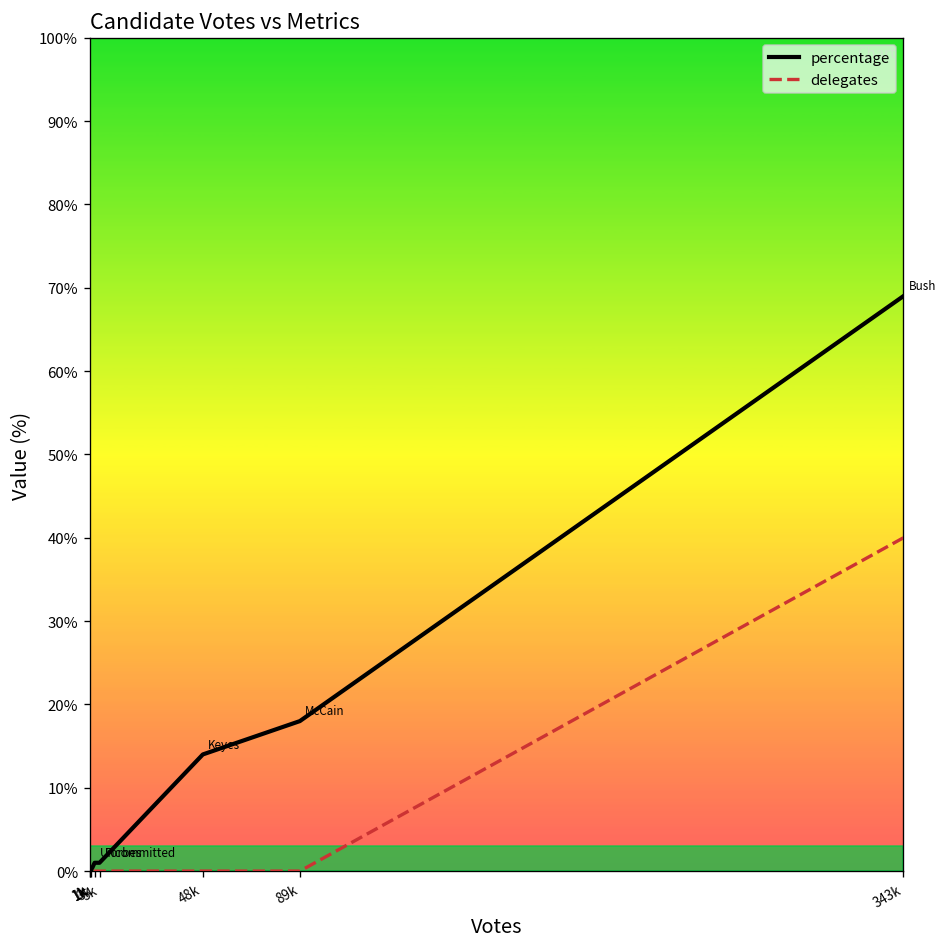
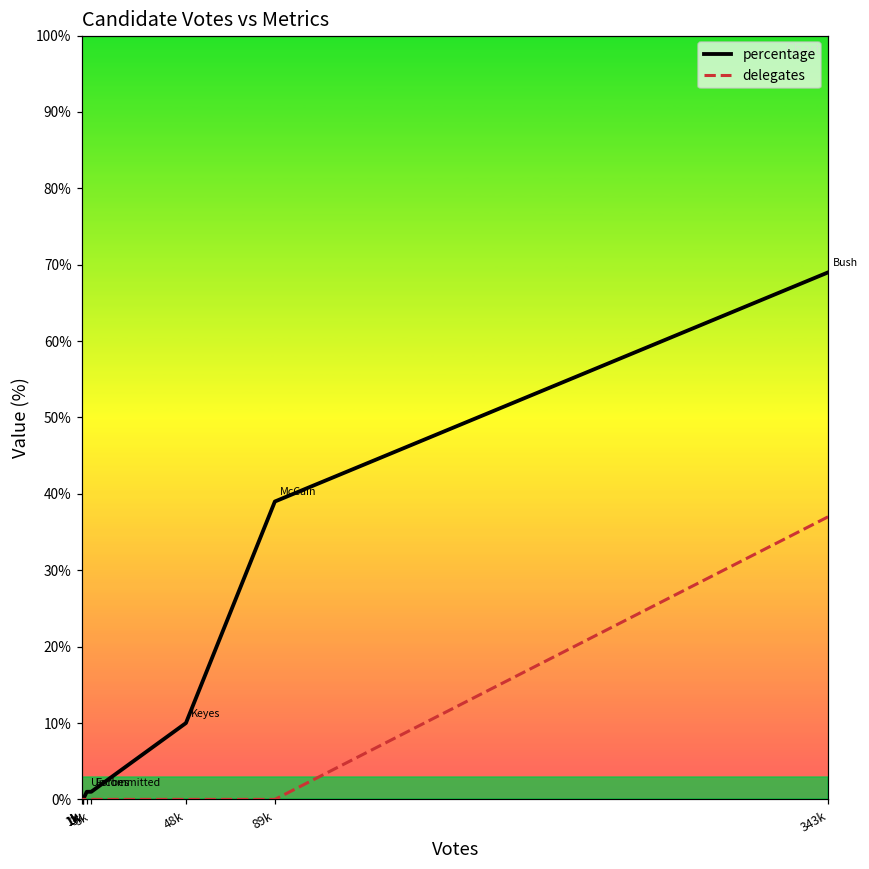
  {
    "percentage": {
-     "48k": "14%",
-     "89k": "18%",
+     "48k": "10%",
+     "89k": "39%",
      "343k": "69%"
    },
    "delegates": {
-     "343k": "40%"
+     "343k": "37%"
    }
  }
